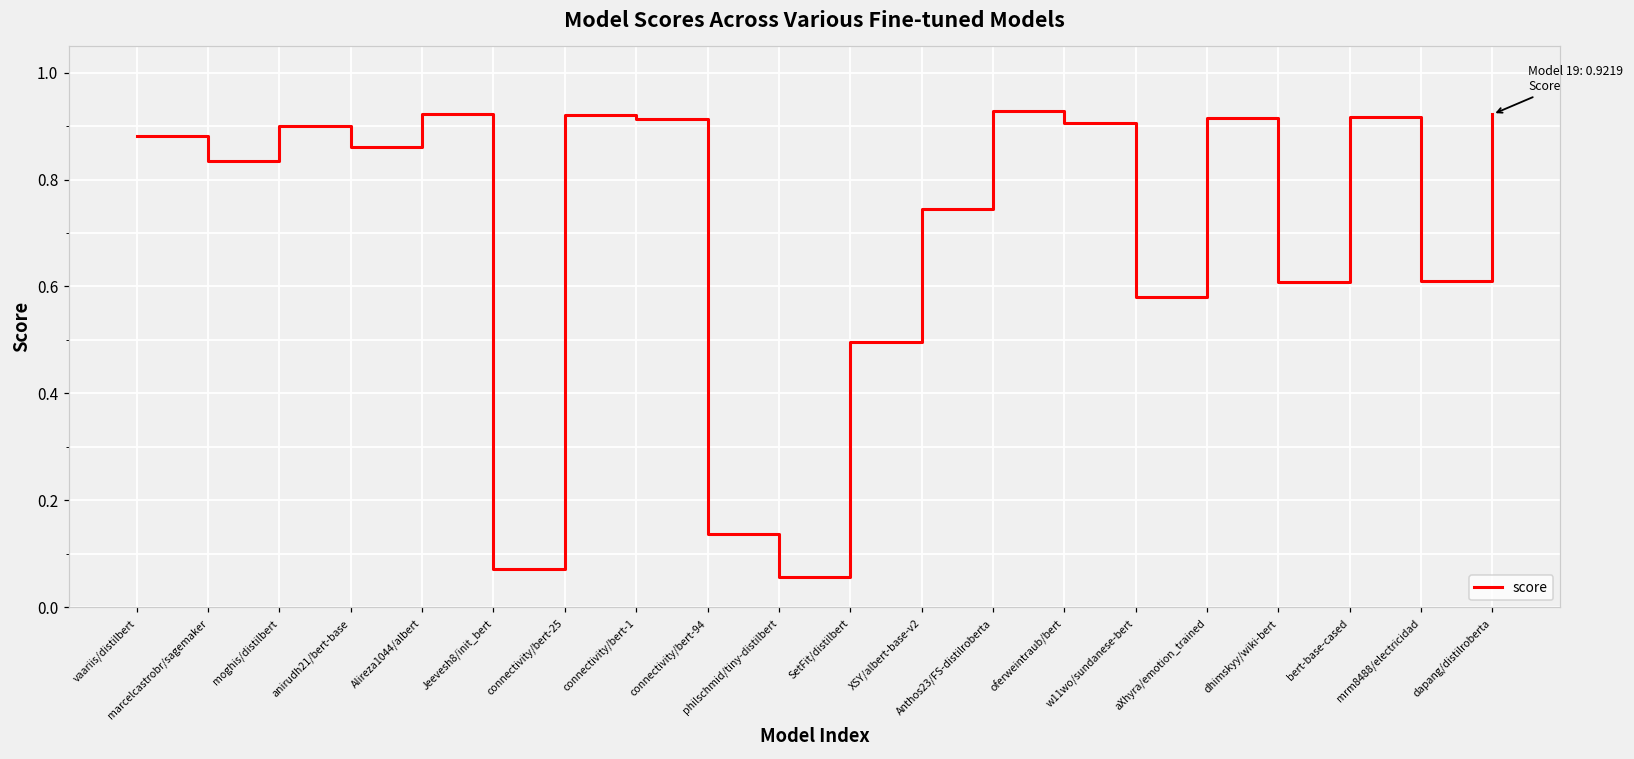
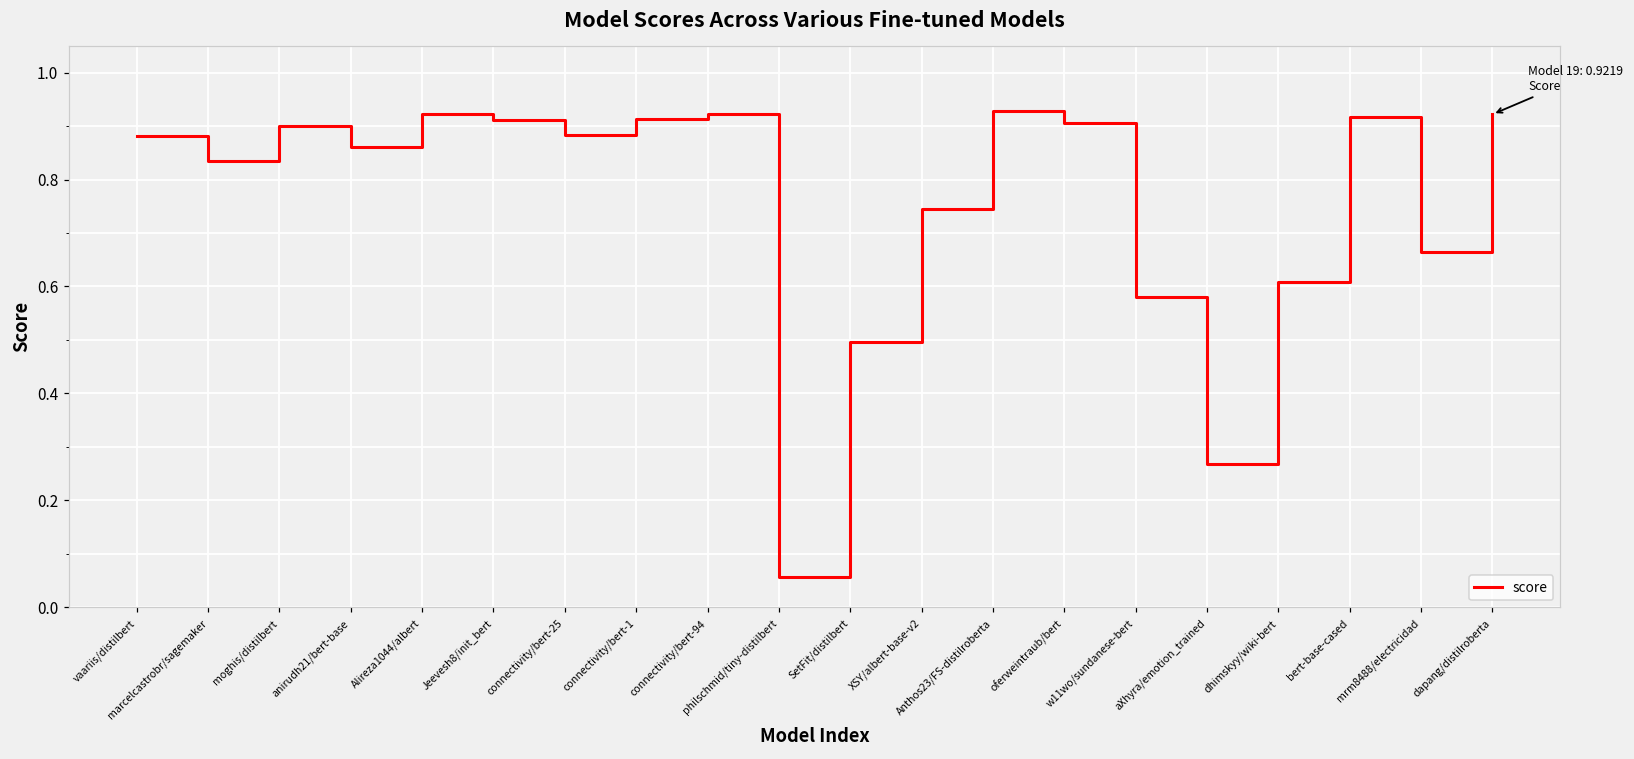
  {
    "vaariis/distilbert": 0.88,
    "marcelcastrobr/sagemaker": 0.84,
    "moghis/distilbert": 0.90,
    "anirudh21/bert-base": 0.86,
    "Alireza1044/albert": 0.92,
-   "Jeevesh8/init_bert": 0.07,
-   "connectivity/bert-25": 0.92,
+   "Jeevesh8/init_bert": 0.91,
+   "connectivity/bert-25": 0.88,
    "connectivity/bert-1": 0.91,
-   "connectivity/bert-94": 0.14,
+   "connectivity/bert-94": 0.92,
    "philschmid/tiny-distilbert": 0.06,
    "SetFit/distilbert": 0.50,
    "XSY/albert-base-v2": 0.74,
    "Anthos23/FS-distilroberta": 0.93,
    "oferweintraub/bert": 0.91,
    "w11wo/sundanese-bert": 0.58,
-   "aXhyra/emotion_trained": 0.91,
+   "aXhyra/emotion_trained": 0.27,
    "dhimskyy/wiki-bert": 0.61,
    "bert-base-cased": 0.92,
-   "mrm8488/electricidad": 0.61
+   "mrm8488/electricidad": 0.66
  }
